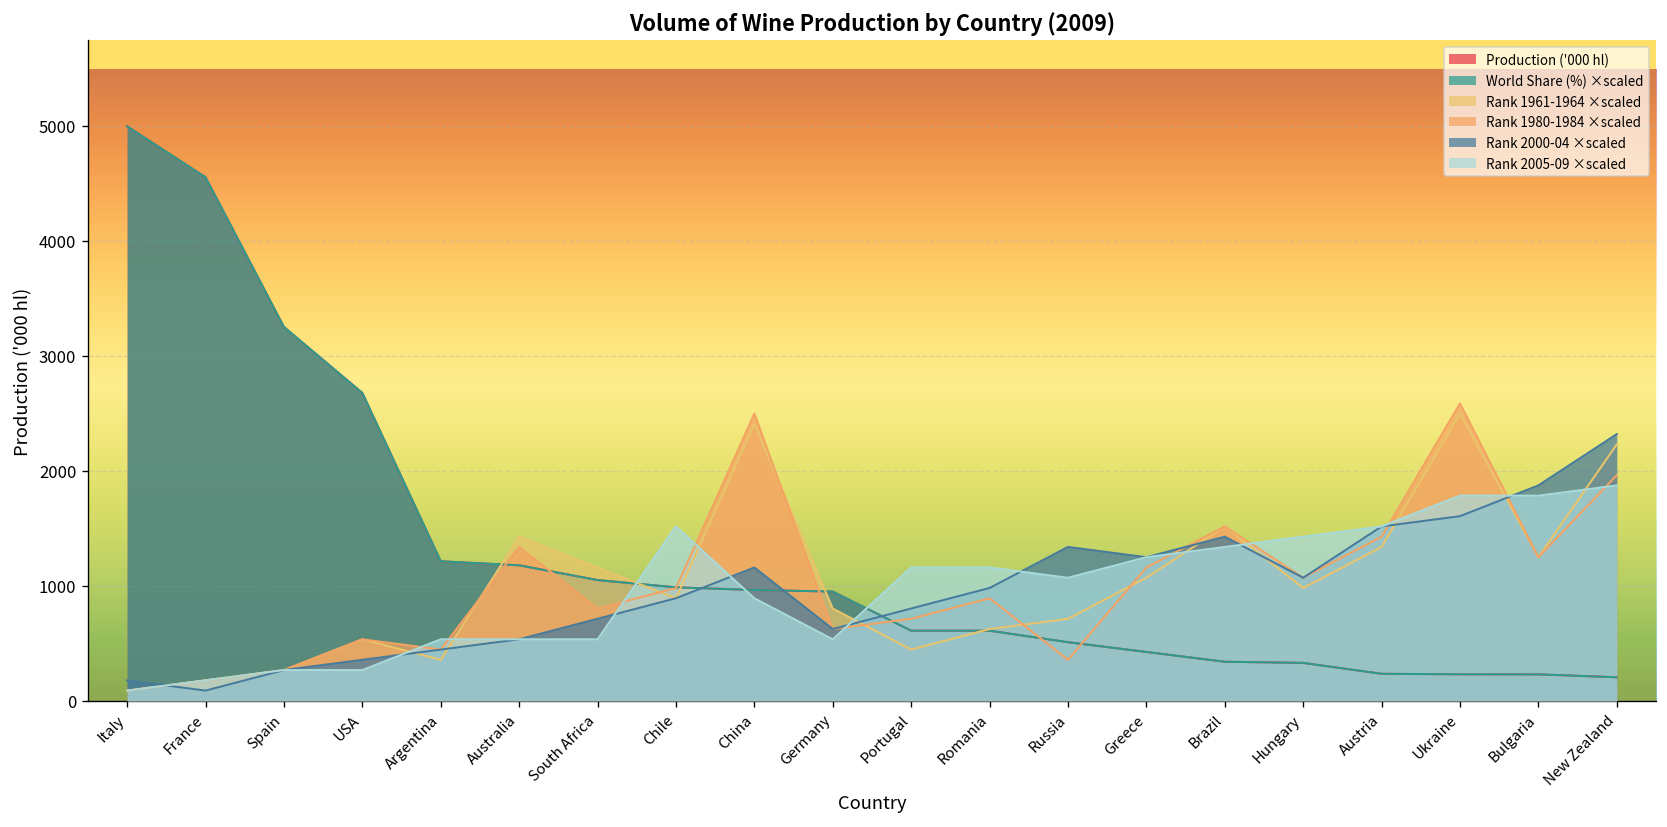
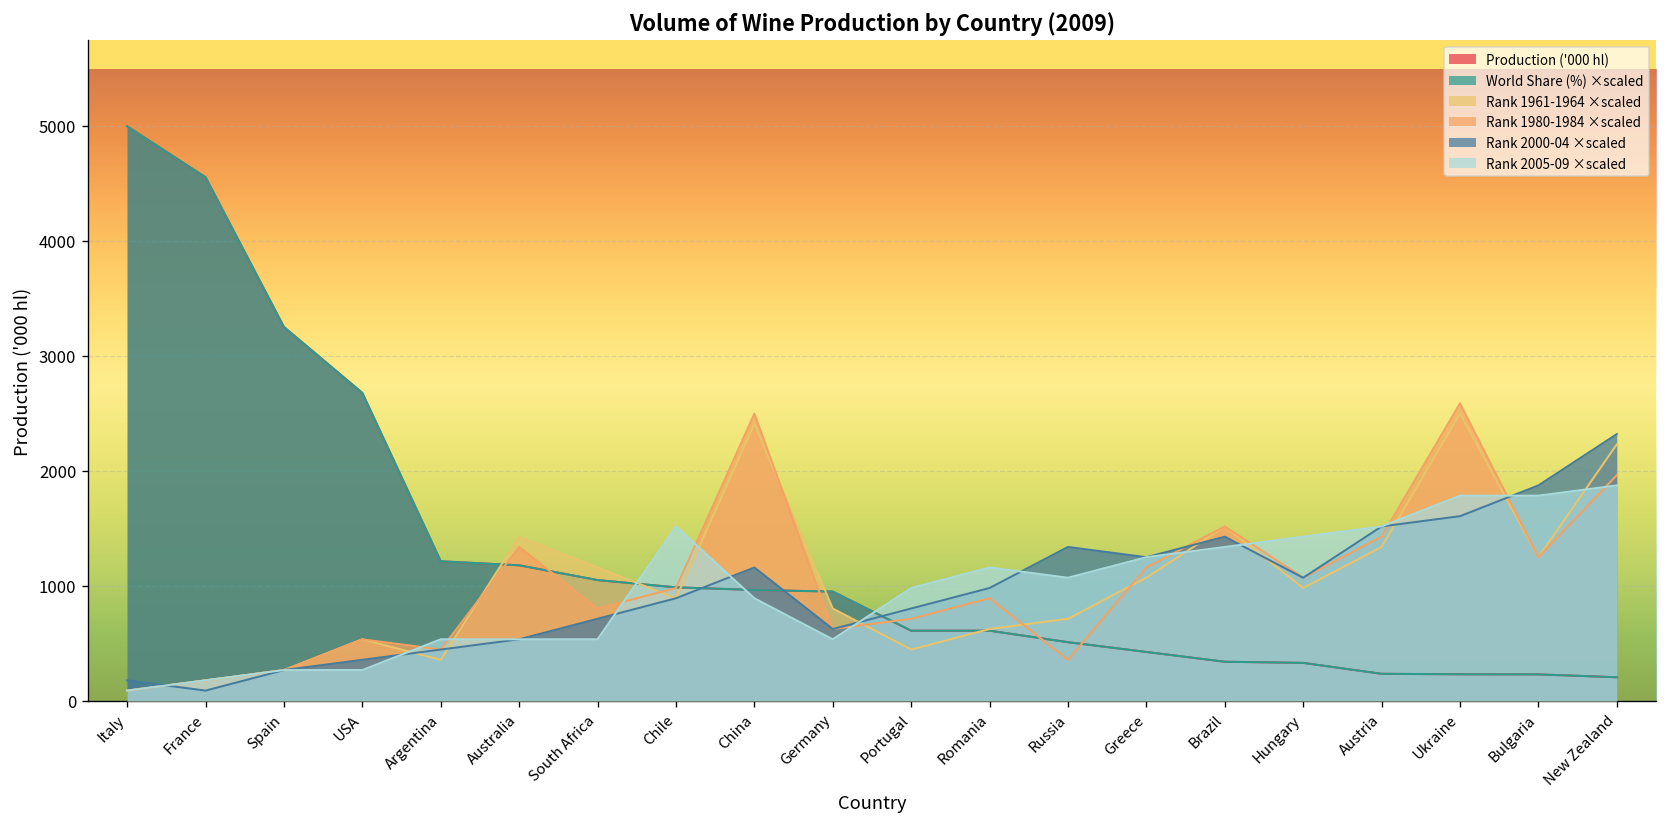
  {
    "Rank 2005-09 ×scaled": {
      "USA": 300,
      "Argentina": 500,
      "South Africa": 500,
      "Chile": 1500,
      "China": 900,
      "Germany": 500,
-     "Portugal": 1200,
+     "Portugal": 1000,
      "Romania": 1200,
      "Russia": 1100,
      "Brazil": 1300,
      "Hungary": 1400,
      "Ukraine": 1800,
      "Bulgaria": 1800,
      "New Zealand": 1900
    }
  }
